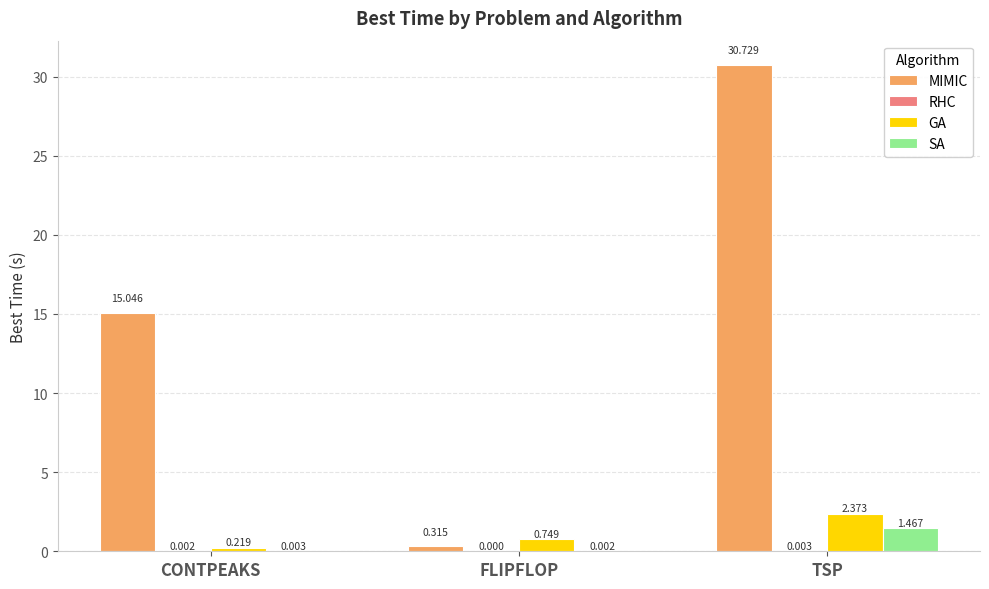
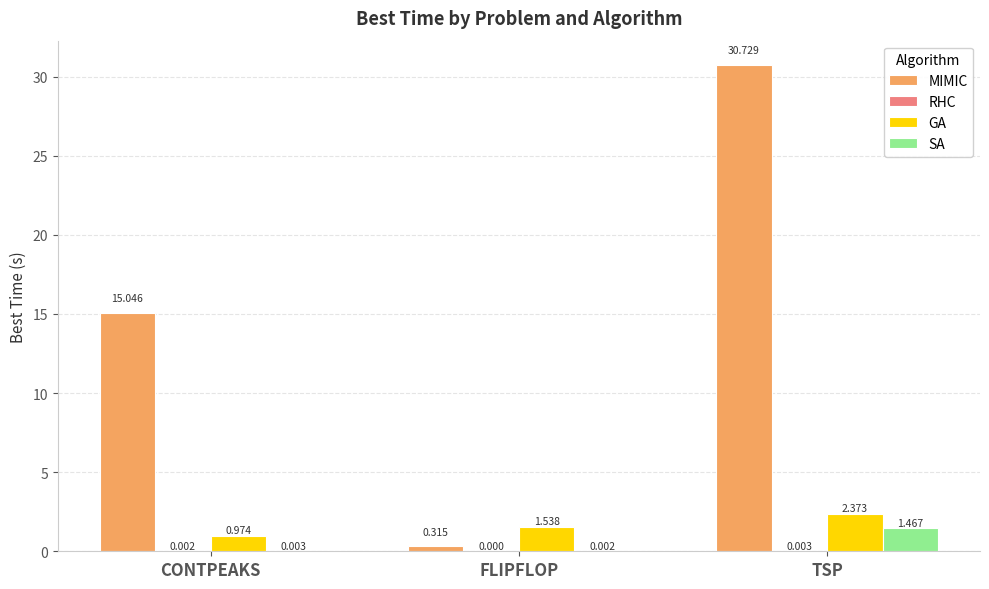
  {
    "GA": {
-     "CONTPEAKS": 0.219,
-     "FLIPFLOP": 0.749,
+     "CONTPEAKS": 0.974,
+     "FLIPFLOP": 1.538,
      "TSP": 2.373
    },
    "SA": {
      "CONTPEAKS": 0.003,
      "FLIPFLOP": 0.002,
      "TSP": 1.467
    }
  }
